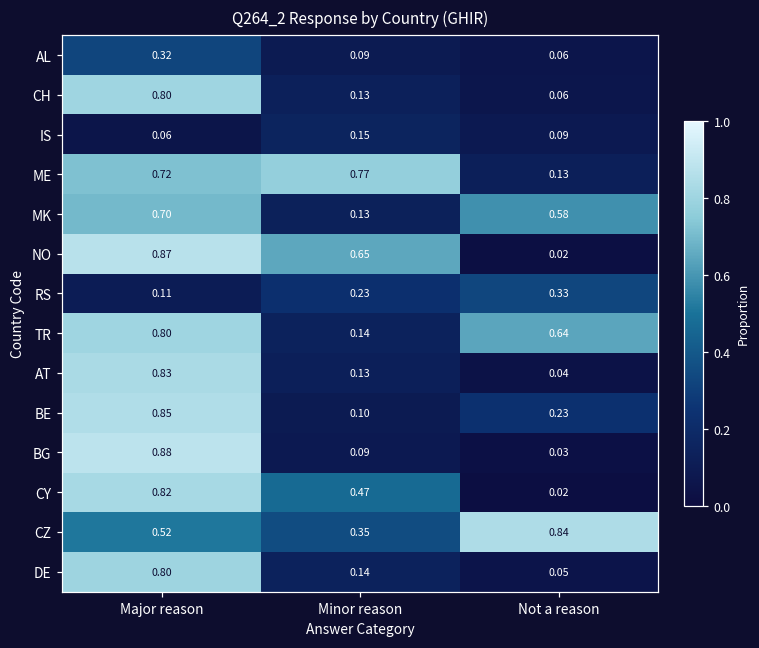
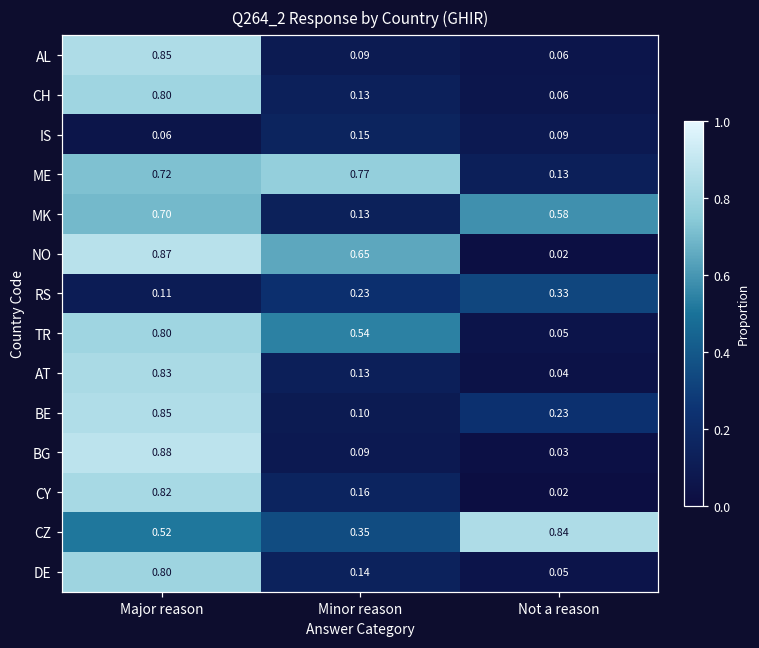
  {
    "AL": {
-     "Major reason": 0.32,
+     "Major reason": 0.85,
      "Minor reason": 0.09,
      "Not a reason": 0.06
    },
    "CH": {
      "Major reason": 0.80,
      "Minor reason": 0.13,
      "Not a reason": 0.06
    },
    "IS": {
      "Major reason": 0.06,
      "Minor reason": 0.15,
      "Not a reason": 0.09
    },
    "ME": {
      "Major reason": 0.72,
      "Minor reason": 0.77,
      "Not a reason": 0.13
    },
    "MK": {
      "Major reason": 0.70,
      "Minor reason": 0.13,
      "Not a reason": 0.58
    },
    "NO": {
      "Major reason": 0.87,
      "Minor reason": 0.65,
      "Not a reason": 0.02
    },
    "RS": {
      "Major reason": 0.11,
      "Minor reason": 0.23,
      "Not a reason": 0.33
    },
    "TR": {
      "Major reason": 0.80,
-     "Minor reason": 0.14,
-     "Not a reason": 0.64
+     "Minor reason": 0.54,
+     "Not a reason": 0.05
    },
    "AT": {
      "Major reason": 0.83,
      "Minor reason": 0.13,
      "Not a reason": 0.04
    },
    "BE": {
      "Major reason": 0.85,
      "Minor reason": 0.10,
      "Not a reason": 0.23
    },
    "BG": {
      "Major reason": 0.88,
      "Minor reason": 0.09,
      "Not a reason": 0.03
    },
    "CY": {
      "Major reason": 0.82,
-     "Minor reason": 0.47,
+     "Minor reason": 0.16,
      "Not a reason": 0.02
    },
    "CZ": {
      "Major reason": 0.52,
      "Minor reason": 0.35,
      "Not a reason": 0.84
    },
    "DE": {
      "Major reason": 0.80,
      "Minor reason": 0.14,
      "Not a reason": 0.05
    }
  }
